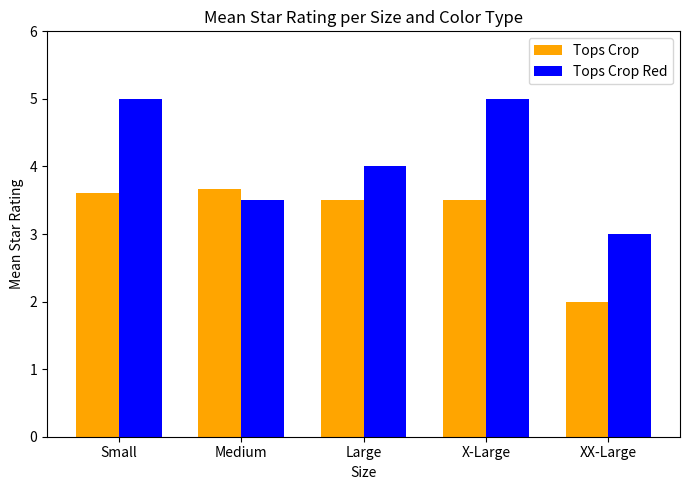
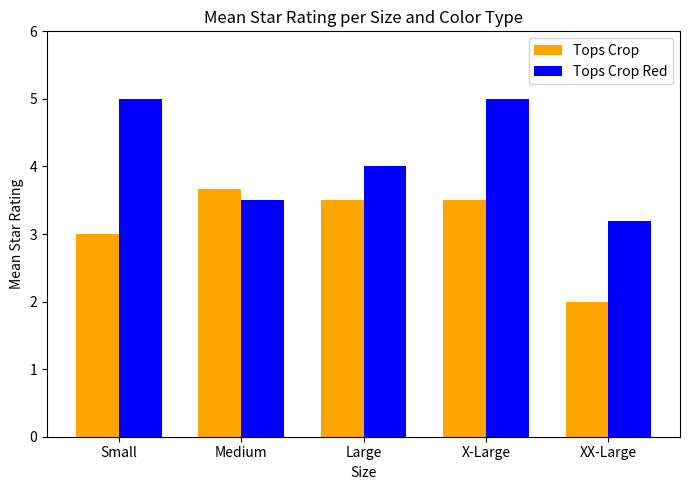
  {
    "Tops Crop": {
-     "Small": 3.6,
+     "Small": 3.0,
      "Medium": 3.7,
      "Large": 3.5,
      "X-Large": 3.5,
      "XX-Large": 2.0
    },
    "Tops Crop Red": {
      "Small": 5.0,
      "Medium": 3.5,
      "Large": 4.0,
      "X-Large": 5.0,
-     "XX-Large": 3.0
+     "XX-Large": 3.2
    }
  }
